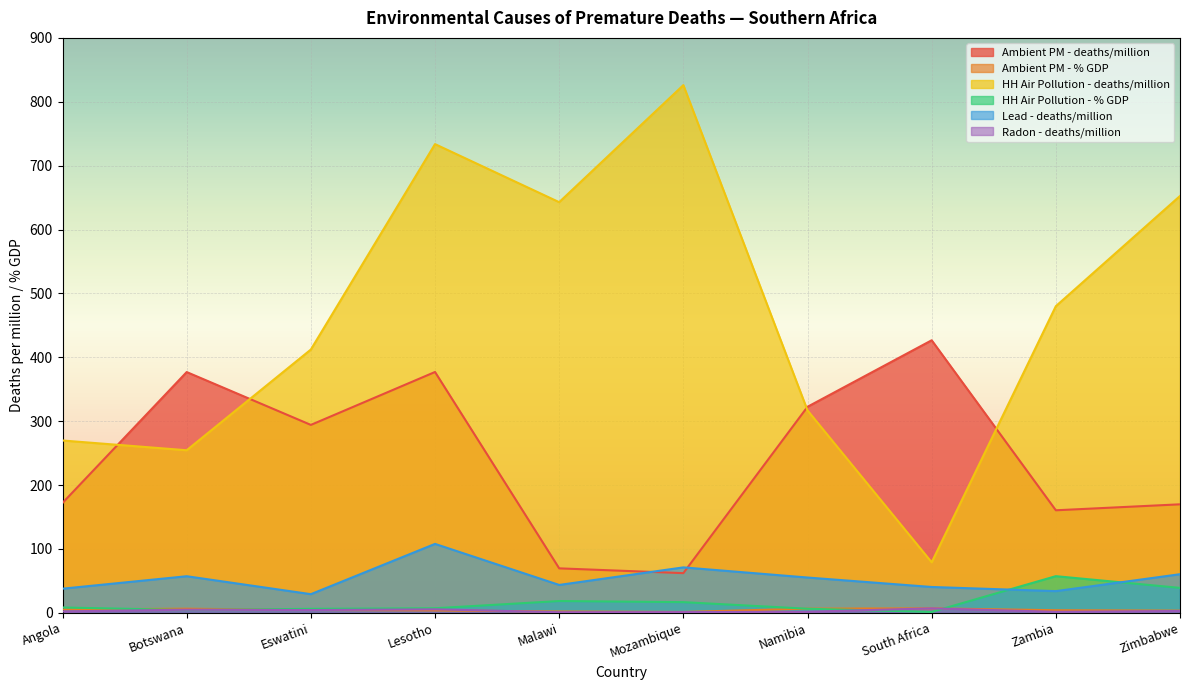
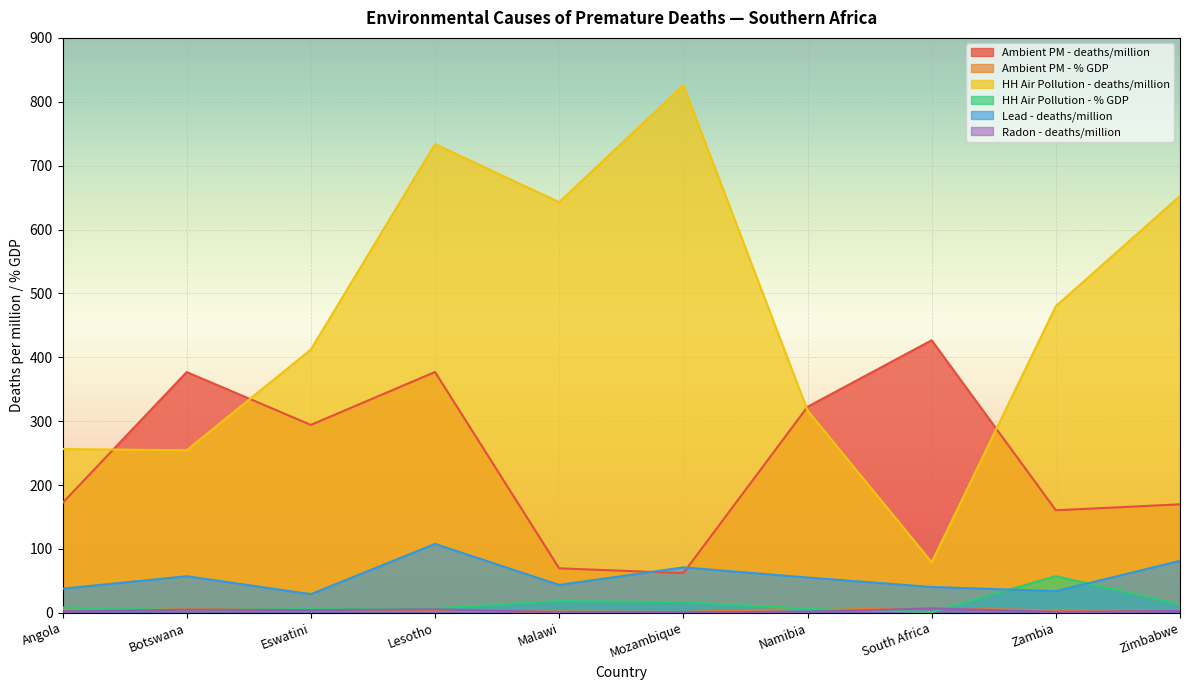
  {
    "HH Air Pollution - deaths/million": {
-     "Angola": 270,
+     "Angola": 260,
      "Botswana": 250,
      "Eswatini": 410,
      "Lesotho": 730,
      "Malawi": 640,
      "Mozambique": 830,
      "Namibia": 320,
      "South Africa": 80,
      "Zambia": 480,
      "Zimbabwe": 650
    },
    "HH Air Pollution - % GDP": {
      "Malawi": 20,
      "Mozambique": 20,
      "South Africa": 0,
      "Zambia": 60,
-     "Zimbabwe": 40
+     "Zimbabwe": 10
    },
    "Lead - deaths/million": {
      "Angola": 40,
      "Botswana": 60,
      "Eswatini": 30,
      "Lesotho": 110,
      "Malawi": 40,
      "Mozambique": 70,
      "Namibia": 60,
      "South Africa": 40,
      "Zambia": 30,
-     "Zimbabwe": 60
+     "Zimbabwe": 80
    },
    "Radon - deaths/million": {
      "Namibia": 0
    }
  }
